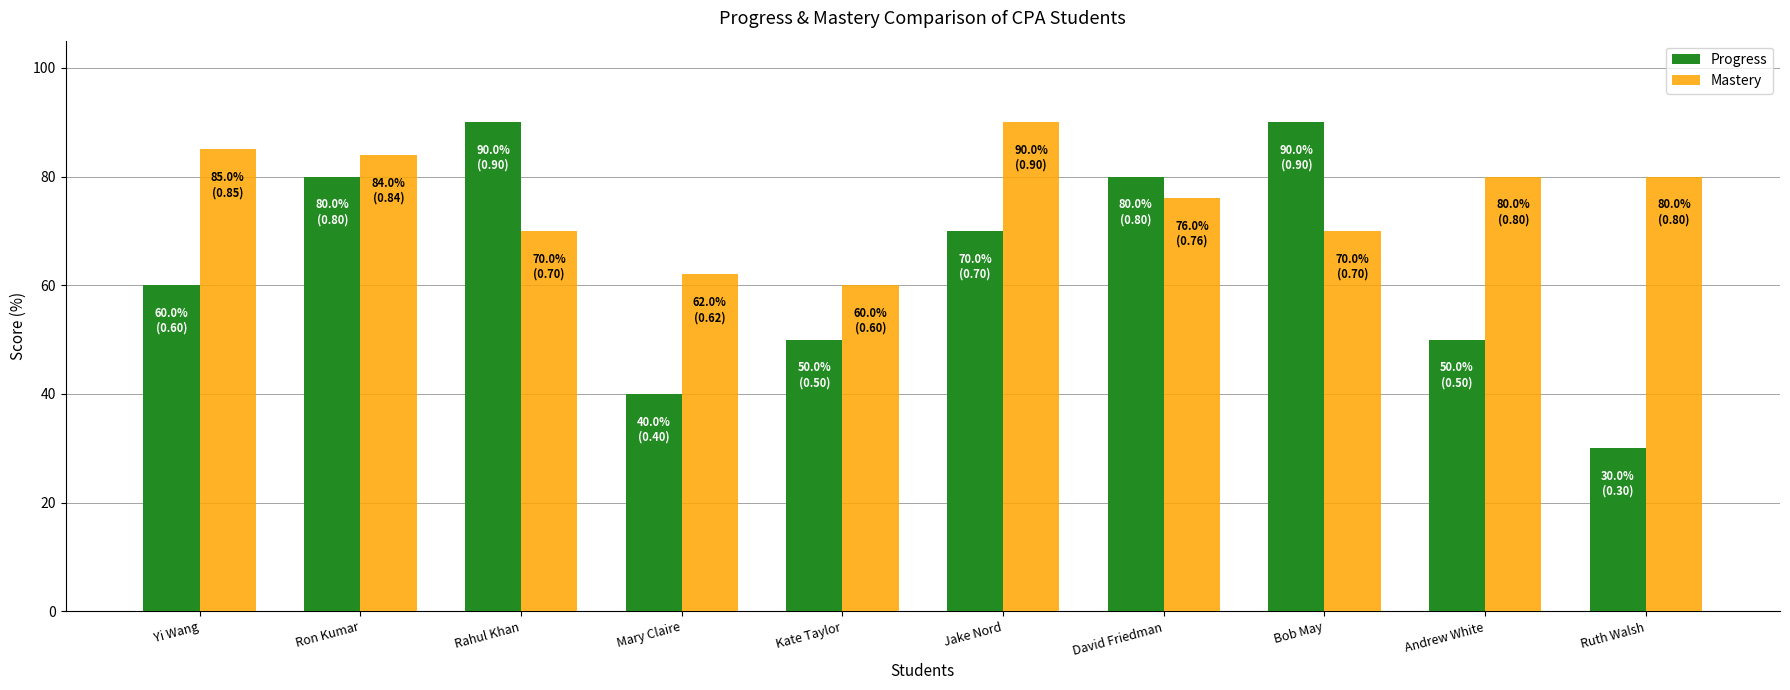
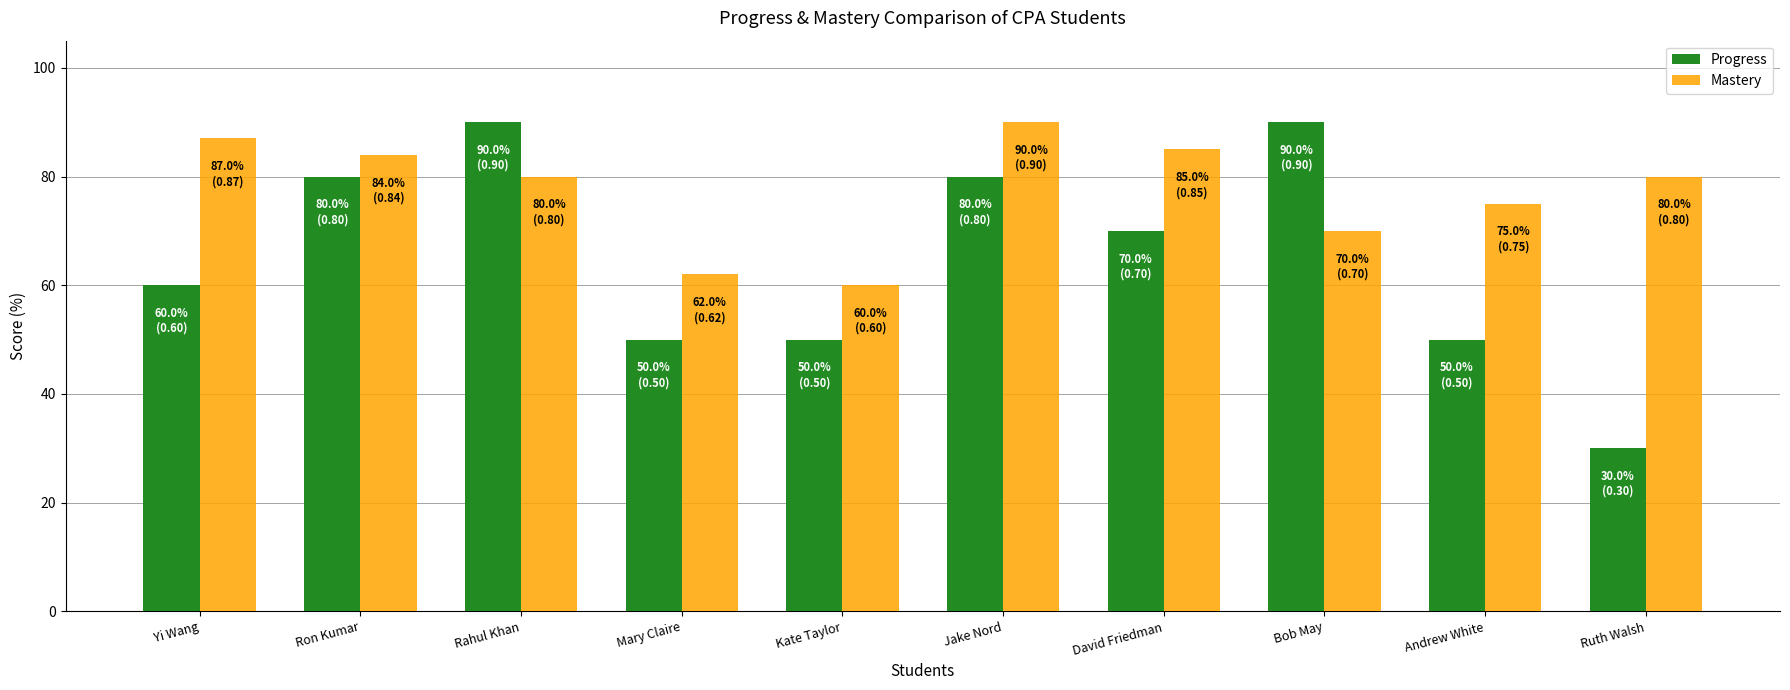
  {
    "Progress": {
      "Yi Wang": "60.0%",
      "Ron Kumar": "80.0%",
      "Rahul Khan": "90.0%",
-     "Mary Claire": "40.0% (0.40)",
+     "Mary Claire": "50.0% (0.50)",
      "Kate Taylor": "50.0%",
-     "Jake Nord": "70.0% (0.70)",
-     "David Friedman": "80.0% (0.80)",
+     "Jake Nord": "80.0% (0.80)",
+     "David Friedman": "70.0% (0.70)",
      "Bob May": "90.0%",
      "Andrew White": "50.0%",
      "Ruth Walsh": "30.0%"
    },
    "Mastery": {
-     "Yi Wang": "85.0% (0.85)",
+     "Yi Wang": "87.0% (0.87)",
      "Ron Kumar": "84.0%",
-     "Rahul Khan": "70.0% (0.70)",
+     "Rahul Khan": "80.0% (0.80)",
      "Mary Claire": "62.0%",
      "Kate Taylor": "60.0%",
      "Jake Nord": "90.0%",
-     "David Friedman": "76.0% (0.76)",
+     "David Friedman": "85.0% (0.85)",
      "Bob May": "70.0%",
-     "Andrew White": "80.0% (0.80)",
+     "Andrew White": "75.0% (0.75)",
      "Ruth Walsh": "80.0%"
    }
  }
